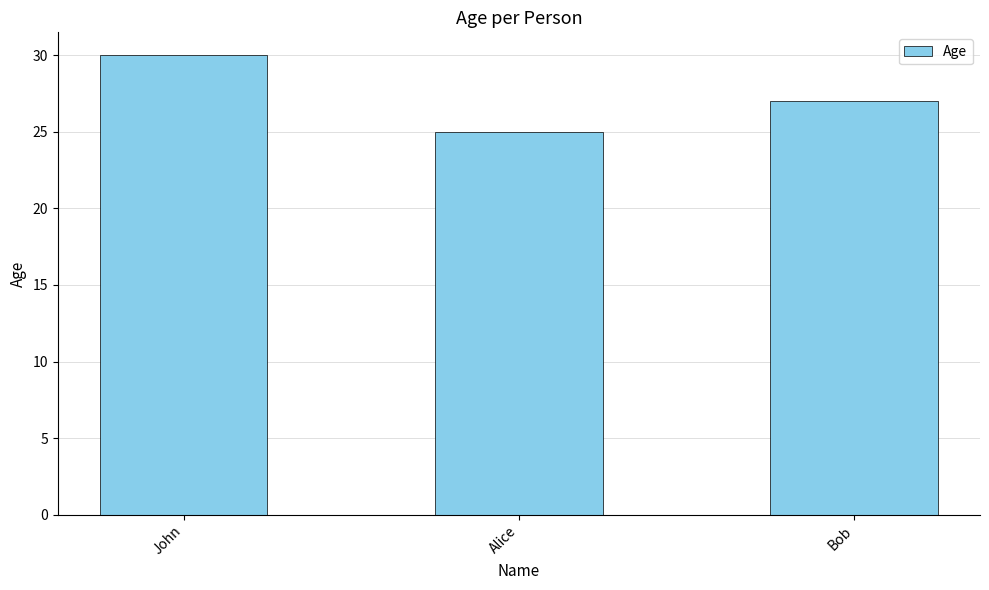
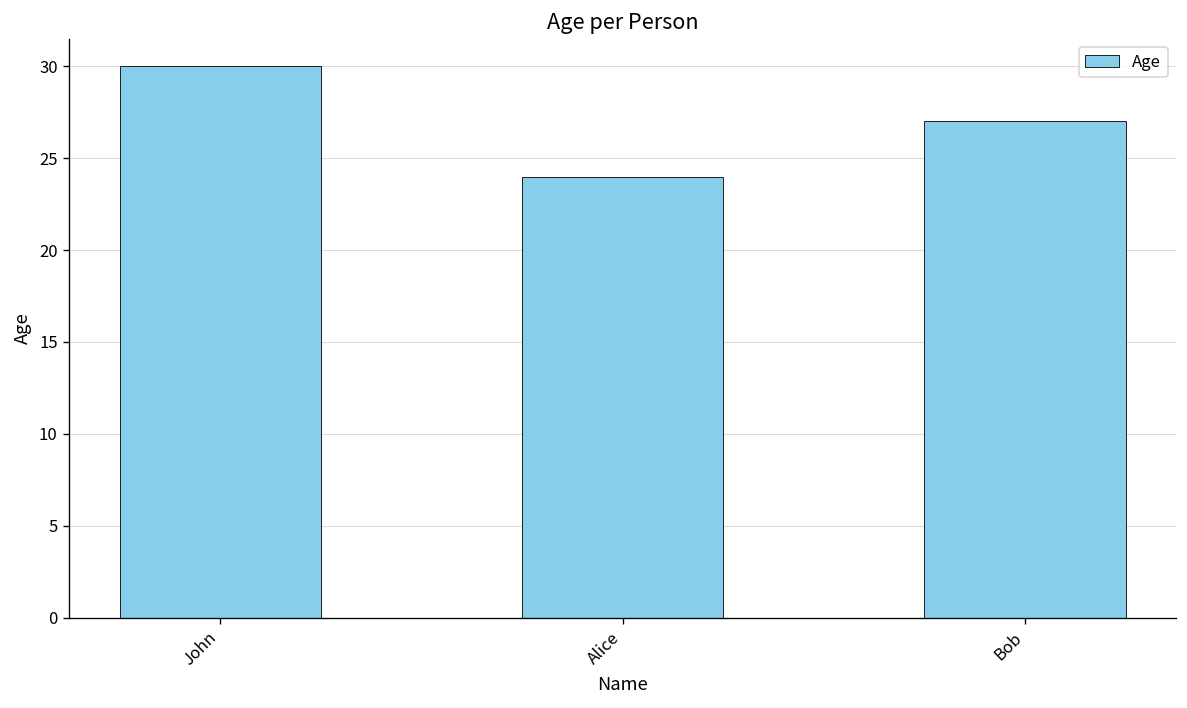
  {
    "John": 30,
-   "Alice": 25,
+   "Alice": 24,
    "Bob": 27
  }
